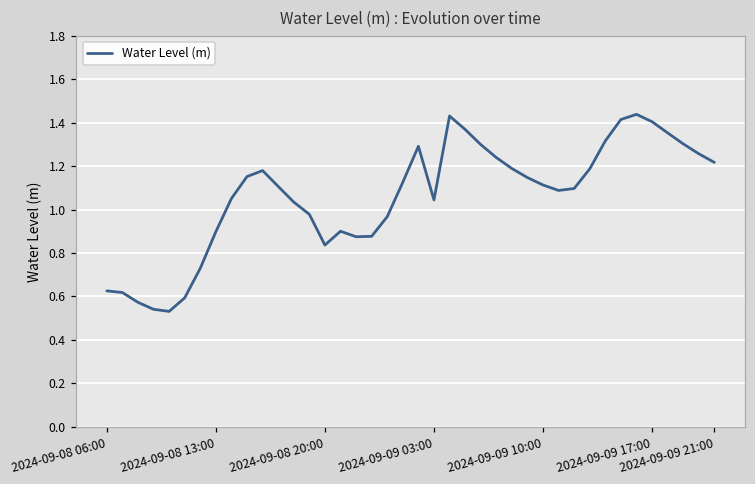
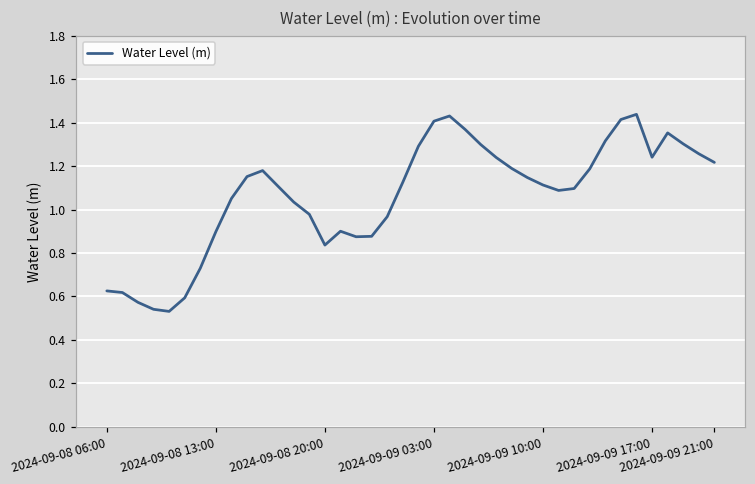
  {
    "2024-09-08 06:00": 0.63,
    "2024-09-08 13:00": 0.90,
    "2024-09-08 20:00": 0.84,
-   "2024-09-09 03:00": 1.04,
+   "2024-09-09 03:00": 1.41,
    "2024-09-09 10:00": 1.11,
-   "2024-09-09 17:00": 1.40,
+   "2024-09-09 17:00": 1.24,
    "2024-09-09 21:00": 1.22
  }
